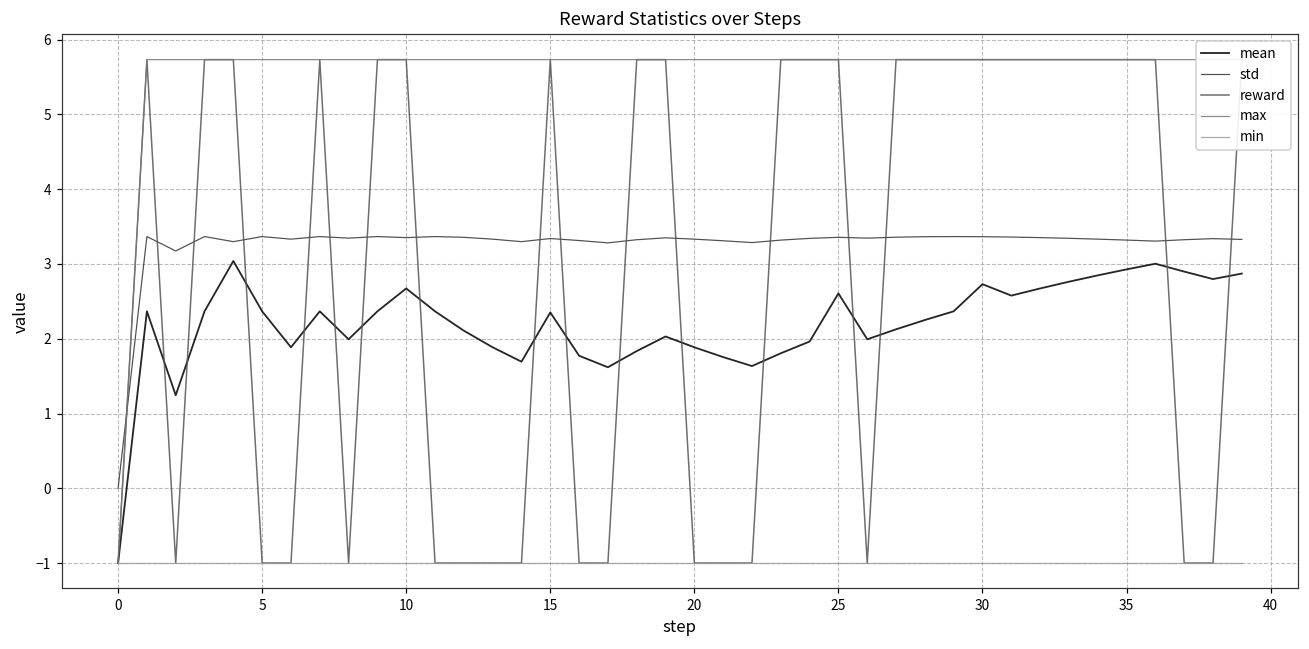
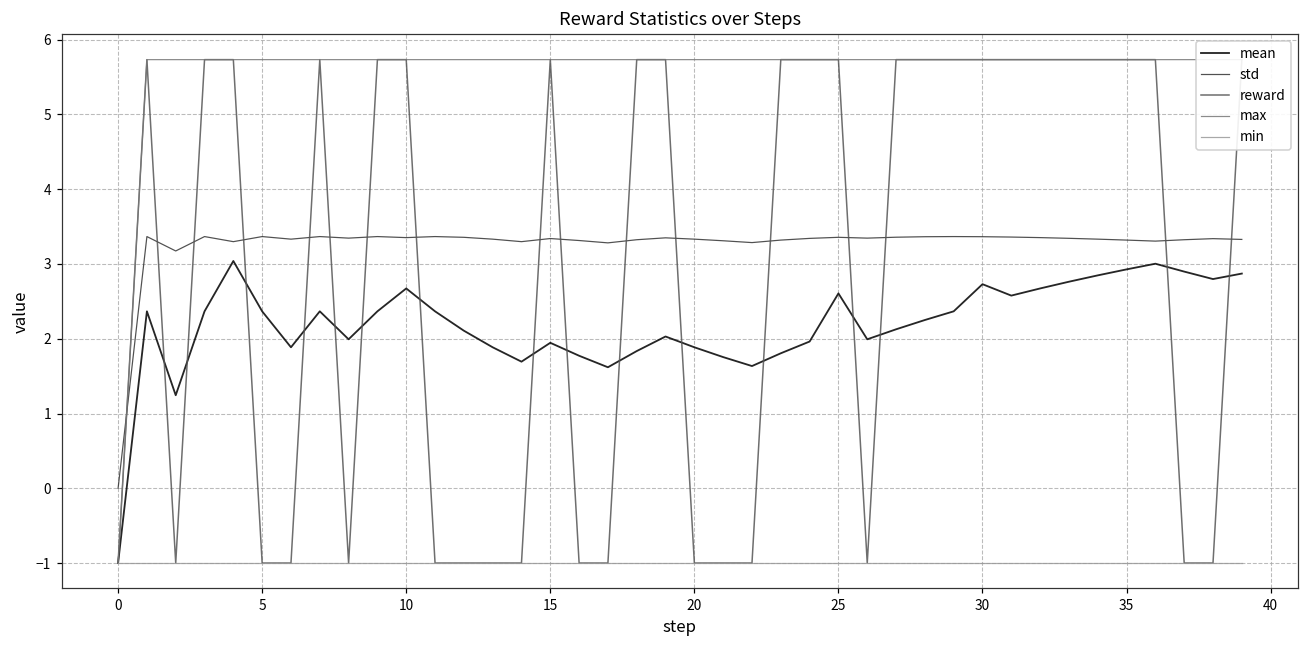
  {
    "mean": {
      "5": 2.4,
      "10": 2.7,
-     "15": 2.4,
+     "15": 1.9,
      "20": 1.9,
      "25": 2.6,
      "30": 2.7,
      "35": 2.9
    }
  }
